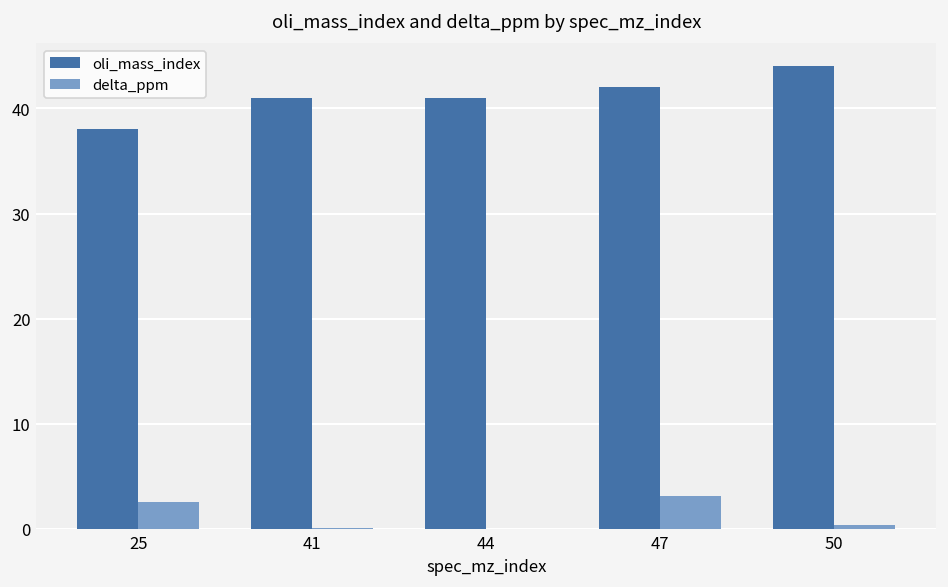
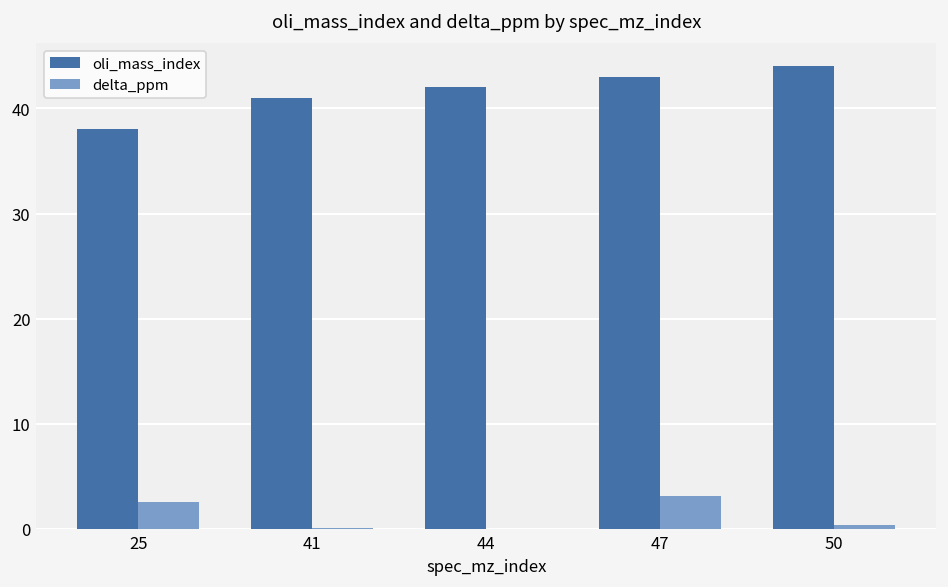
  {
    "oli_mass_index": {
      "25": 38,
      "41": 41,
-     "44": 41,
-     "47": 42,
+     "44": 42,
+     "47": 43,
      "50": 44
    },
    "delta_ppm": {
      "25": 3,
      "47": 3,
      "50": 0
    }
  }
